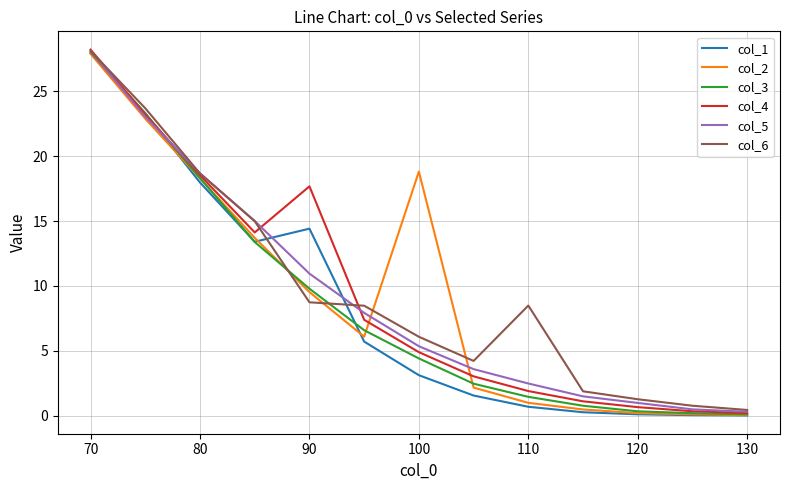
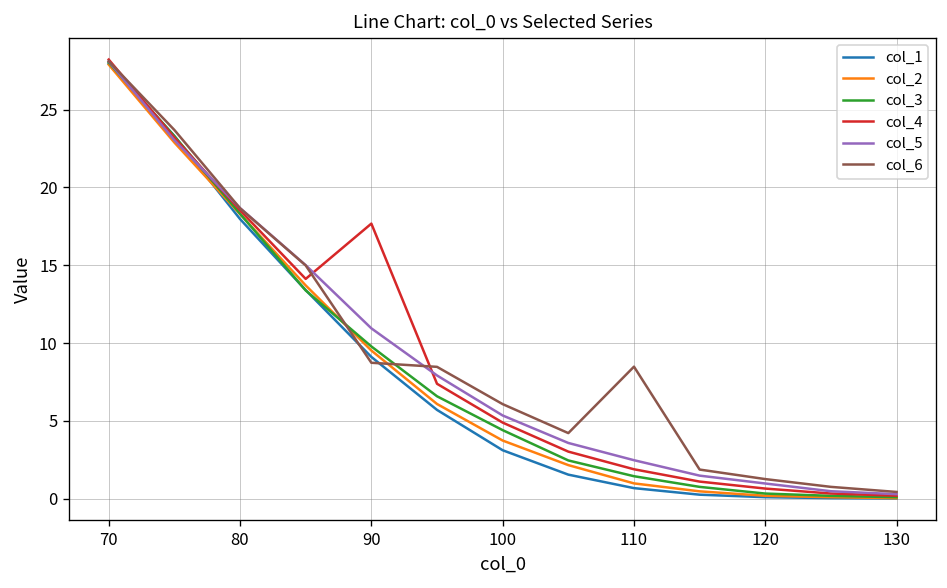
  {
    "col_1": {
      "80": 18.0,
-     "90": 14.4,
+     "90": 9.1,
      "100": 3.1,
      "110": 0.7
    },
    "col_2": {
      "90": 9.5,
-     "100": 18.8,
+     "100": 3.7,
      "110": 1.0
    },
    "col_3": {
      "90": 9.8,
      "100": 4.4,
      "110": 1.4
    },
    "col_4": {
      "90": 17.7,
      "100": 4.9,
      "110": 1.9,
      "120": 0.7
    },
    "col_5": {
      "90": 10.9,
      "100": 5.3,
      "110": 2.5,
      "120": 1.0
    },
    "col_6": {
      "90": 8.7,
      "100": 6.1,
      "110": 8.5,
      "120": 1.3
    }
  }
